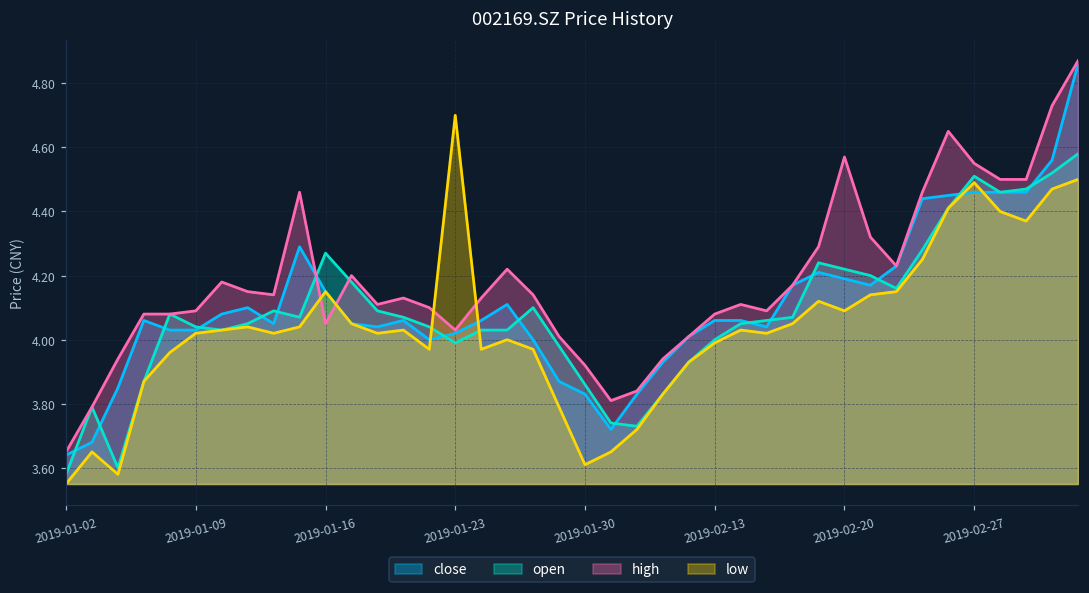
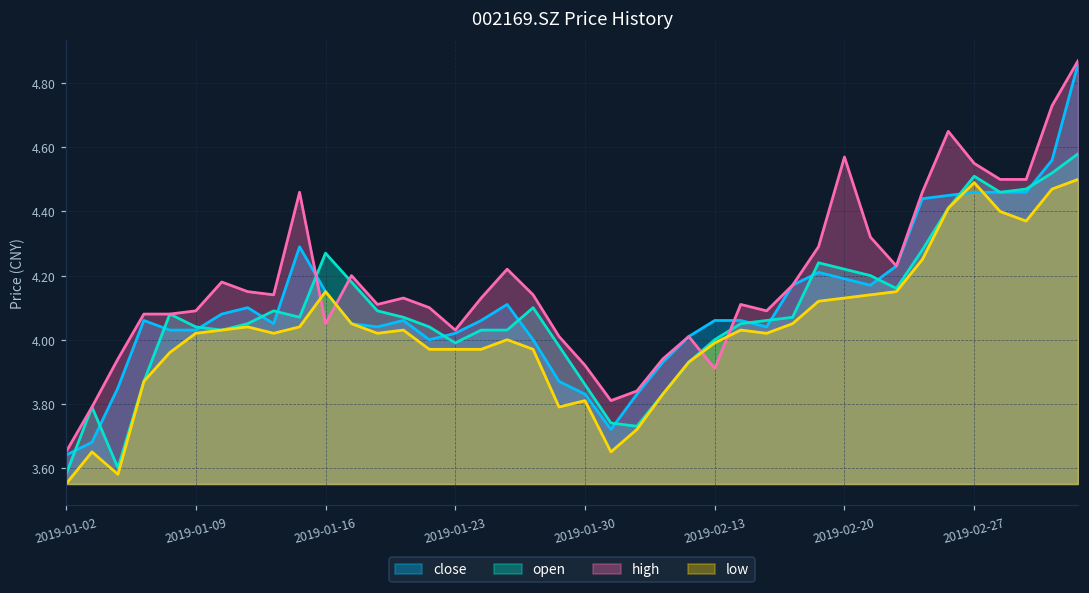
  {
    "high": {
      "2019-01-02": 3.65,
      "2019-01-09": 4.09,
      "2019-01-16": 4.05,
      "2019-01-23": 4.03,
      "2019-01-30": 3.92,
-     "2019-02-13": 4.08,
+     "2019-02-13": 3.91,
      "2019-02-20": 4.57,
      "2019-02-27": 4.55
    },
    "low": {
      "2019-01-02": 3.55,
      "2019-01-09": 4.02,
-     "2019-01-23": 4.70,
-     "2019-01-30": 3.61,
+     "2019-01-23": 3.97,
+     "2019-01-30": 3.81,
      "2019-02-13": 3.99,
-     "2019-02-20": 4.09,
+     "2019-02-20": 4.13,
      "2019-02-27": 4.49
    }
  }
